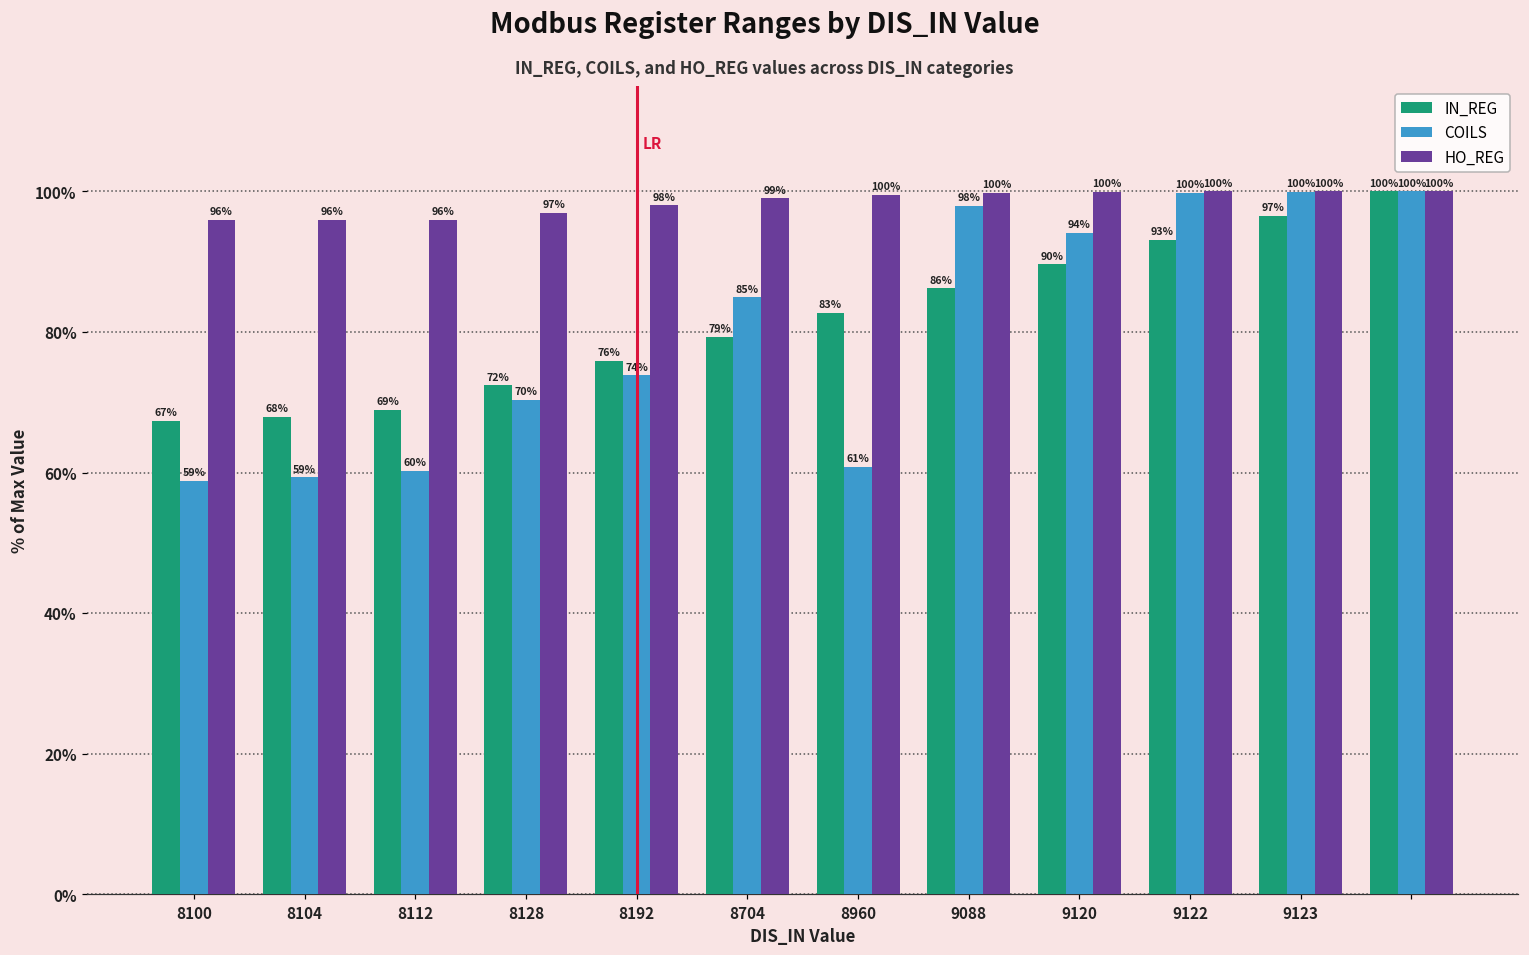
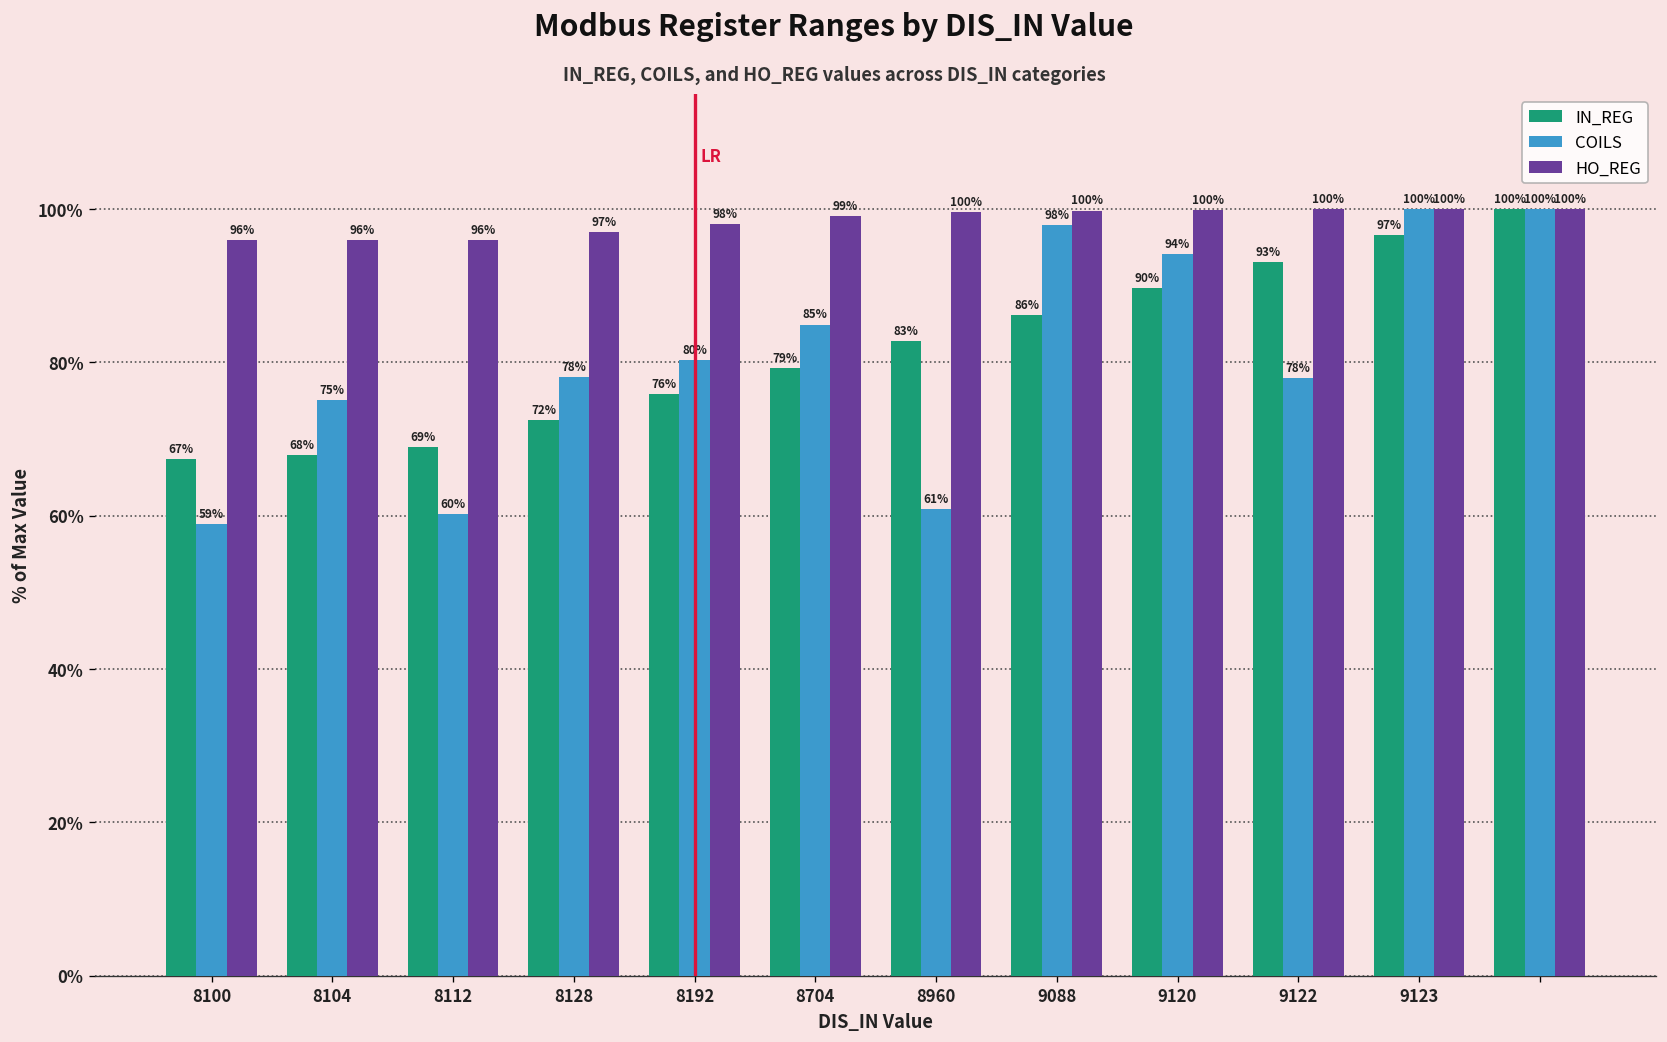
  {
    "COILS": {
      "8100": "59%",
-     "8104": "59%",
+     "8104": "75%",
      "8112": "60%",
-     "8128": "70%",
-     "8192": "74%",
+     "8128": "78%",
+     "8192": "80%",
      "8704": "85%",
      "8960": "61%",
      "9088": "98%",
      "9120": "94%",
-     "9122": "100%",
+     "9122": "78%",
      "9123": "100%"
    }
  }
